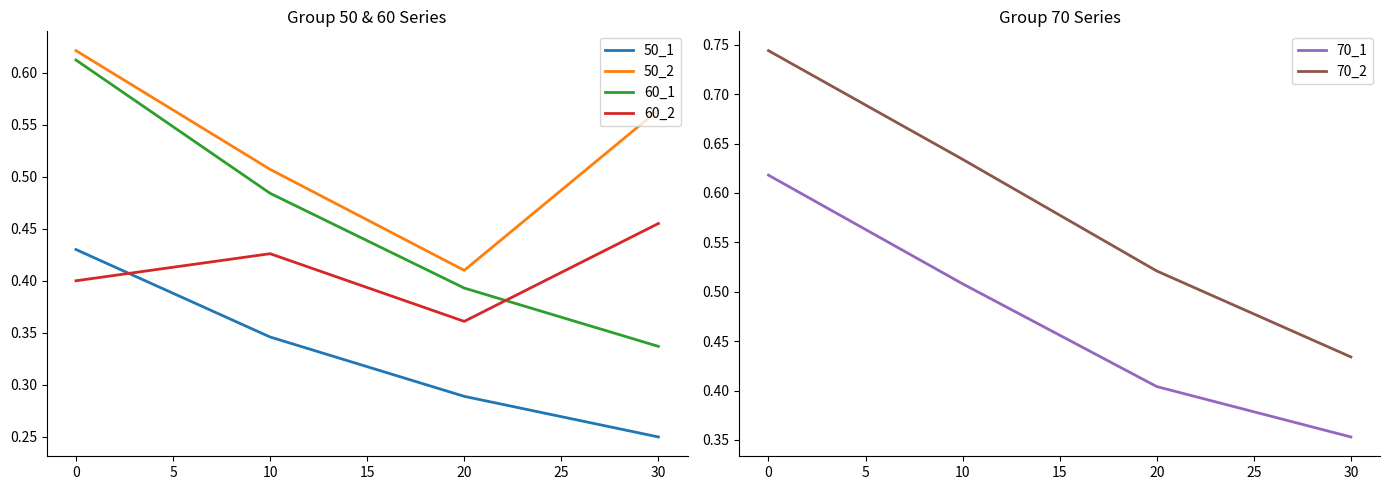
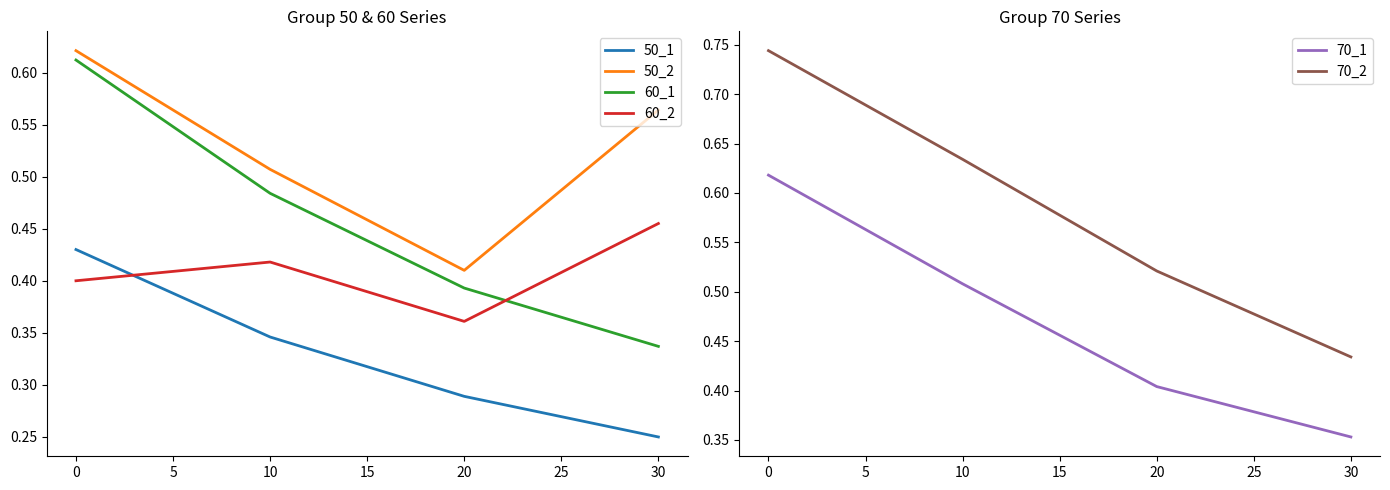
  {
    "Group 50 & 60 Series": {
      "50_1": {
        "0": 0.430,
        "10": 0.346,
        "20": 0.289,
        "30": 0.250
      },
      "50_2": {
        "0": 0.621,
        "10": 0.507,
        "20": 0.410
      },
      "60_1": {
        "0": 0.612,
        "10": 0.484,
        "20": 0.393,
        "30": 0.337
      },
      "60_2": {
        "0": 0.400,
-       "10": 0.426,
+       "10": 0.418,
        "20": 0.361,
        "30": 0.455
      }
    },
    "Group 70 Series": {
      "70_1": {
        "0": 0.62,
        "10": 0.51,
        "20": 0.40,
        "30": 0.35
      },
      "70_2": {
        "0": 0.74,
        "10": 0.63,
        "20": 0.52,
        "30": 0.43
      }
    }
  }
